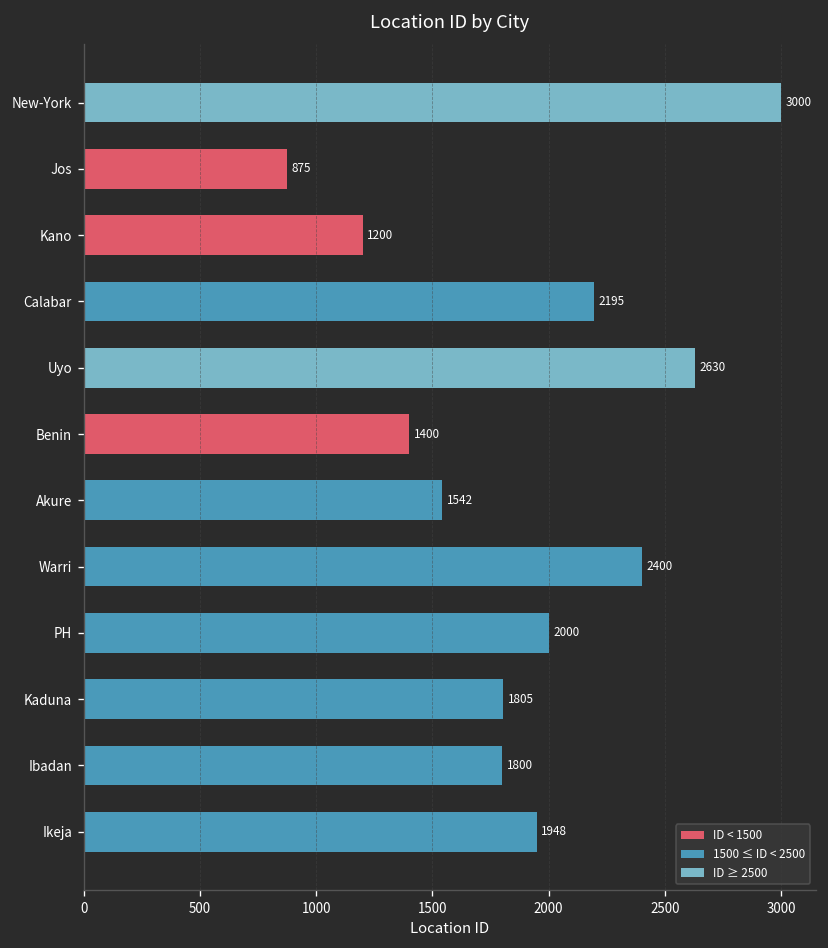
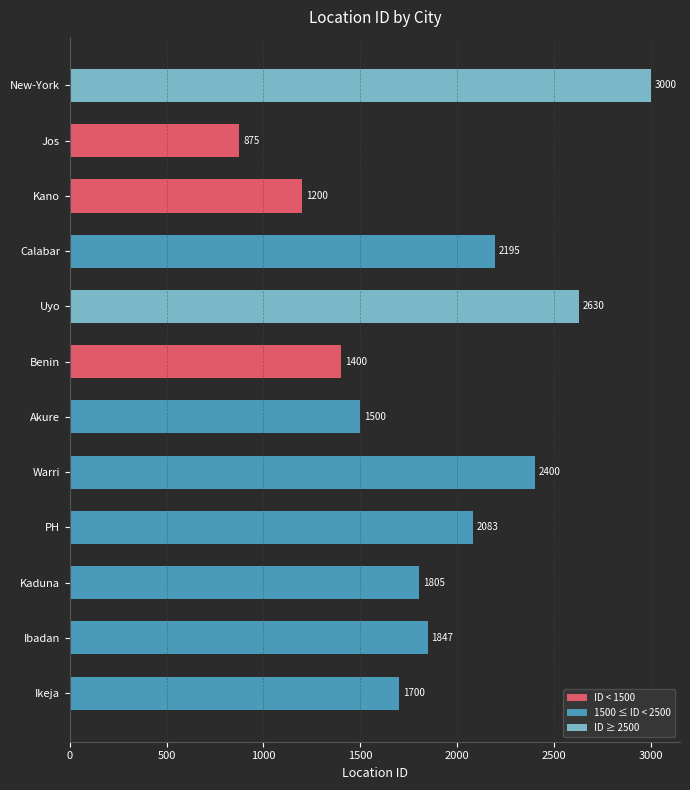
  {
    "New-York": 3000,
    "Jos": 875,
    "Kano": 1200,
    "Calabar": 2195,
    "Uyo": 2630,
    "Benin": 1400,
-   "Akure": 1542,
+   "Akure": 1500,
    "Warri": 2400,
-   "PH": 2000,
+   "PH": 2083,
    "Kaduna": 1805,
-   "Ibadan": 1800,
-   "Ikeja": 1948
+   "Ibadan": 1847,
+   "Ikeja": 1700
  }
